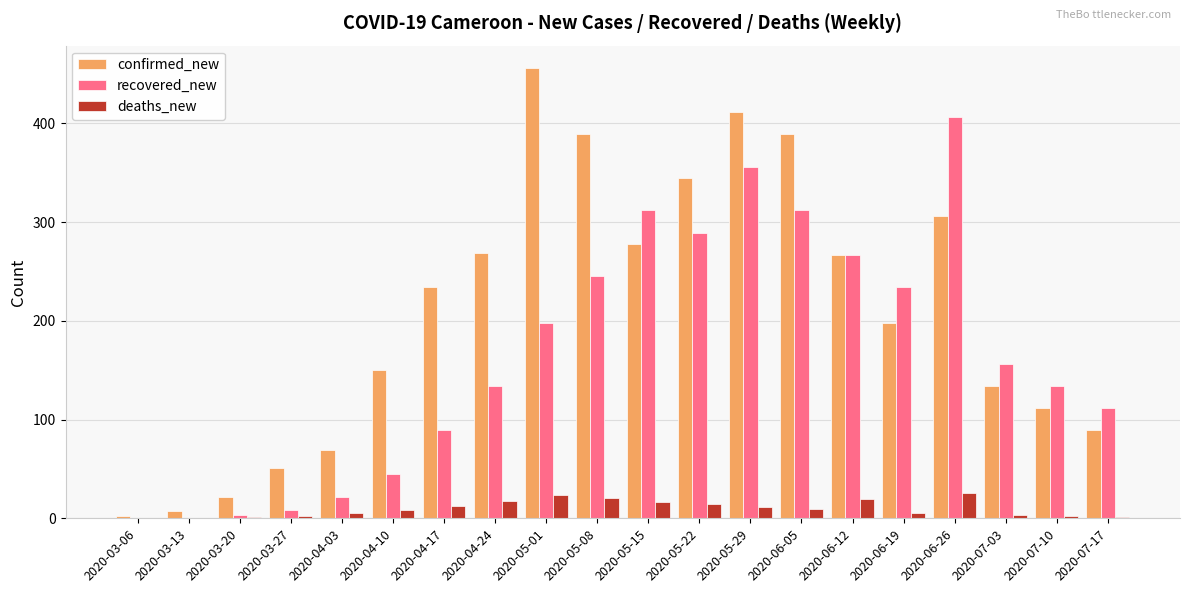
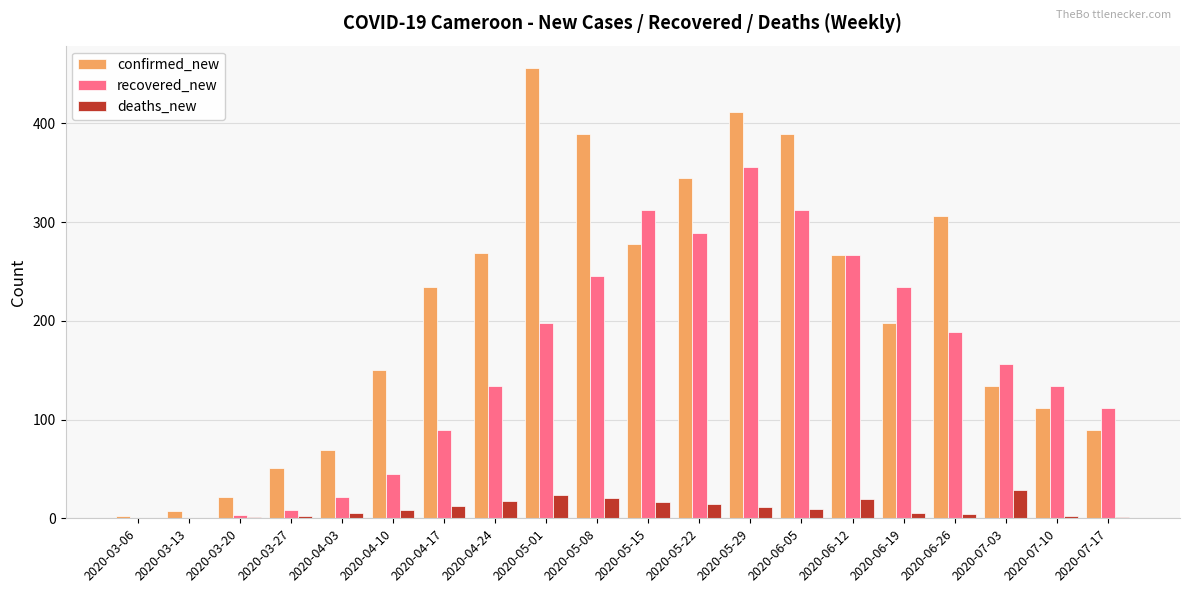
  {
    "confirmed_new": {
      "2020-03-13": 10,
      "2020-03-20": 20,
      "2020-03-27": 50,
      "2020-04-03": 70,
      "2020-04-10": 150,
      "2020-04-17": 230,
      "2020-04-24": 270,
      "2020-05-01": 460,
      "2020-05-08": 390,
      "2020-05-15": 280,
      "2020-05-22": 350,
      "2020-05-29": 410,
      "2020-06-05": 390,
      "2020-06-12": 270,
      "2020-06-19": 200,
      "2020-06-26": 310,
      "2020-07-03": 130,
      "2020-07-10": 110,
      "2020-07-17": 90
    },
    "recovered_new": {
      "2020-03-06": 0,
      "2020-03-13": 0,
      "2020-03-20": 0,
      "2020-03-27": 10,
      "2020-04-03": 20,
      "2020-04-10": 50,
      "2020-04-17": 90,
      "2020-04-24": 130,
      "2020-05-01": 200,
      "2020-05-08": 250,
      "2020-05-15": 310,
      "2020-05-22": 290,
      "2020-05-29": 360,
      "2020-06-05": 310,
      "2020-06-12": 270,
      "2020-06-19": 230,
-     "2020-06-26": 410,
+     "2020-06-26": 190,
      "2020-07-03": 160,
      "2020-07-10": 130,
      "2020-07-17": 110
    },
    "deaths_new": {
      "2020-03-06": 0,
      "2020-03-13": 0,
      "2020-04-03": 10,
      "2020-04-10": 10,
      "2020-04-17": 10,
      "2020-04-24": 20,
      "2020-05-01": 20,
      "2020-05-08": 20,
      "2020-05-15": 20,
      "2020-05-22": 10,
      "2020-05-29": 10,
      "2020-06-05": 10,
      "2020-06-12": 20,
      "2020-06-19": 10,
-     "2020-06-26": 30,
-     "2020-07-03": 0
+     "2020-06-26": 0,
+     "2020-07-03": 30
    }
  }
